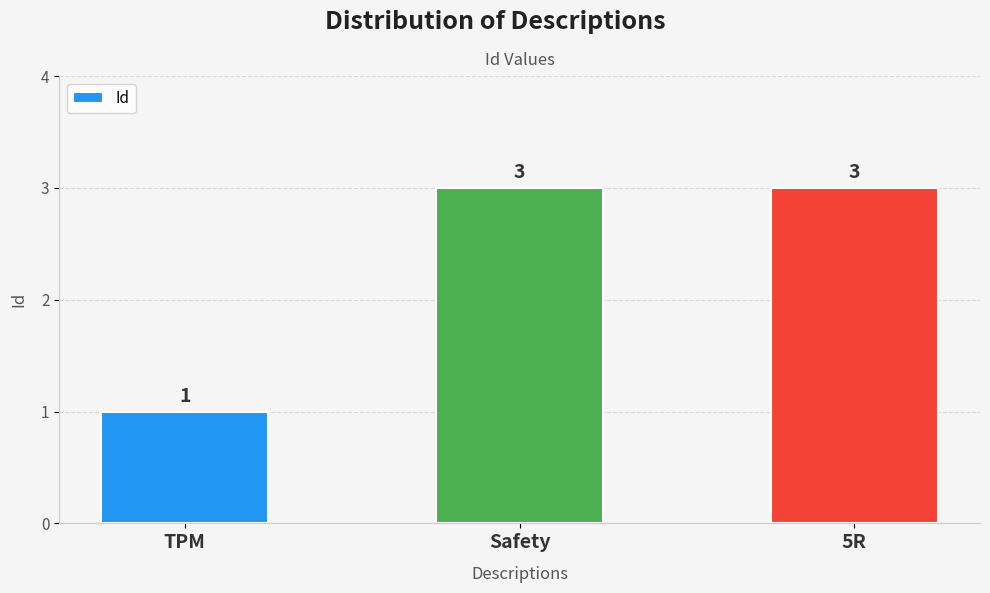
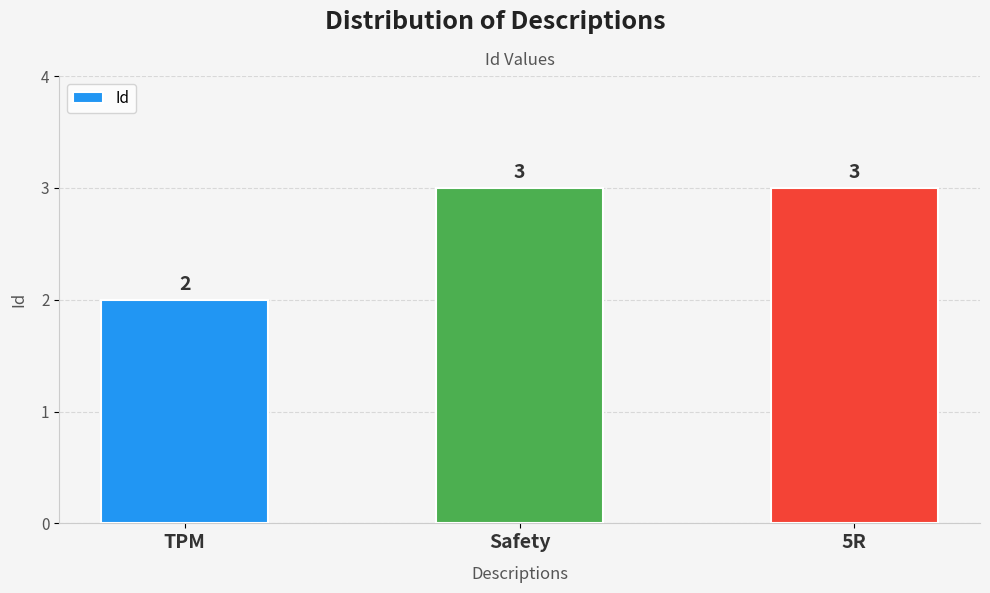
  {
-   "TPM": 1,
+   "TPM": 2,
    "Safety": 3,
    "5R": 3
  }
